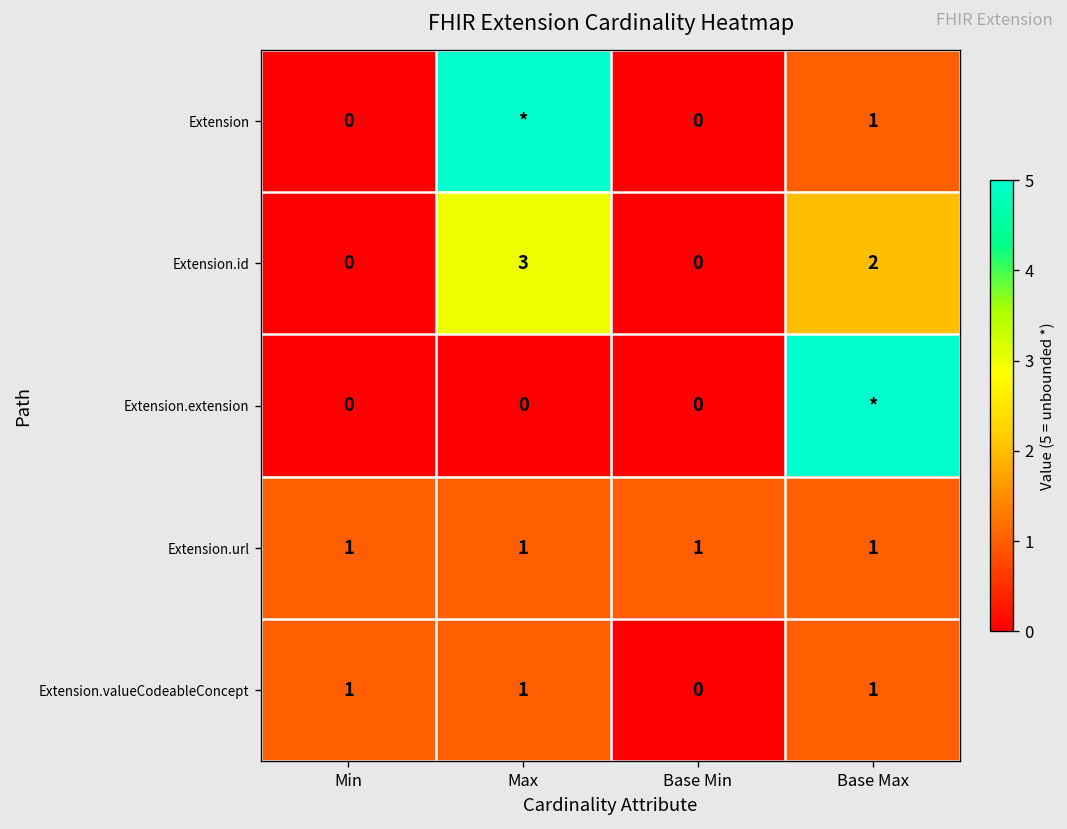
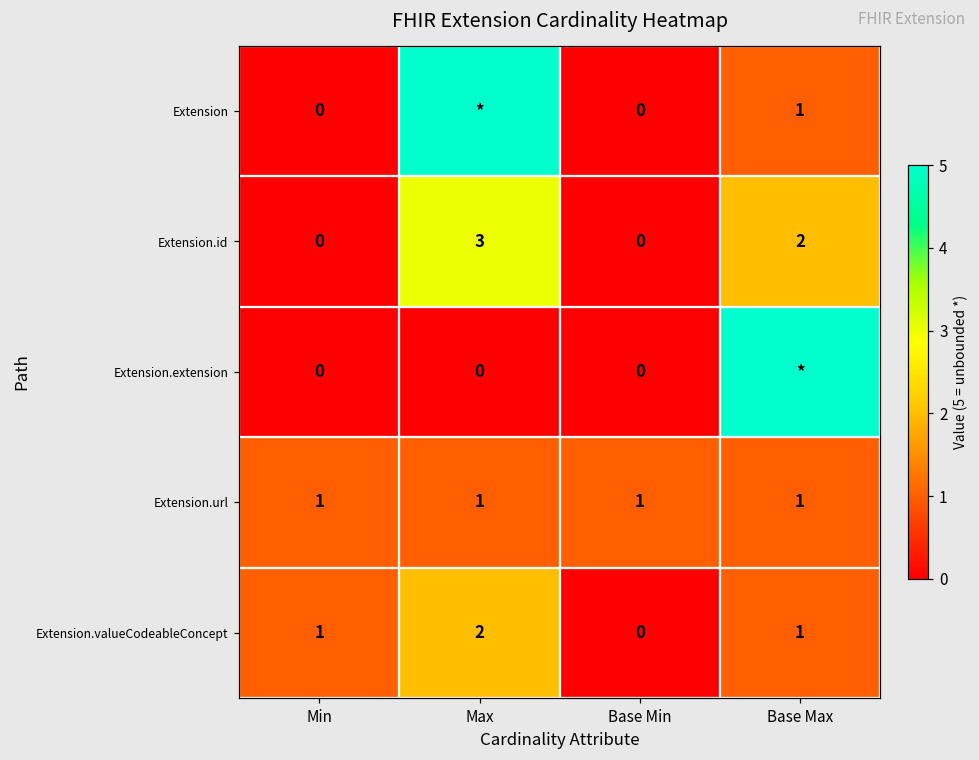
  {
    "Extension": {
      "Min": 0,
      "Base Min": 0,
      "Base Max": 1
    },
    "Extension.id": {
      "Min": 0,
      "Max": 3,
      "Base Min": 0,
      "Base Max": 2
    },
    "Extension.extension": {
      "Min": 0,
      "Max": 0,
      "Base Min": 0
    },
    "Extension.url": {
      "Min": 1,
      "Max": 1,
      "Base Min": 1,
      "Base Max": 1
    },
    "Extension.valueCodeableConcept": {
      "Min": 1,
-     "Max": 1,
+     "Max": 2,
      "Base Min": 0,
      "Base Max": 1
    }
  }
